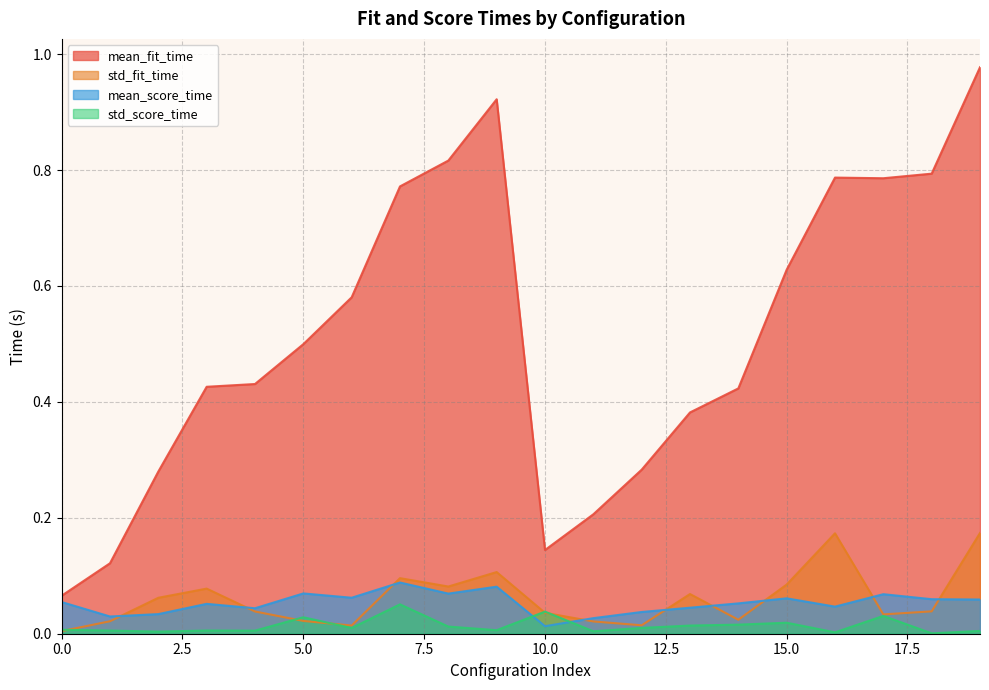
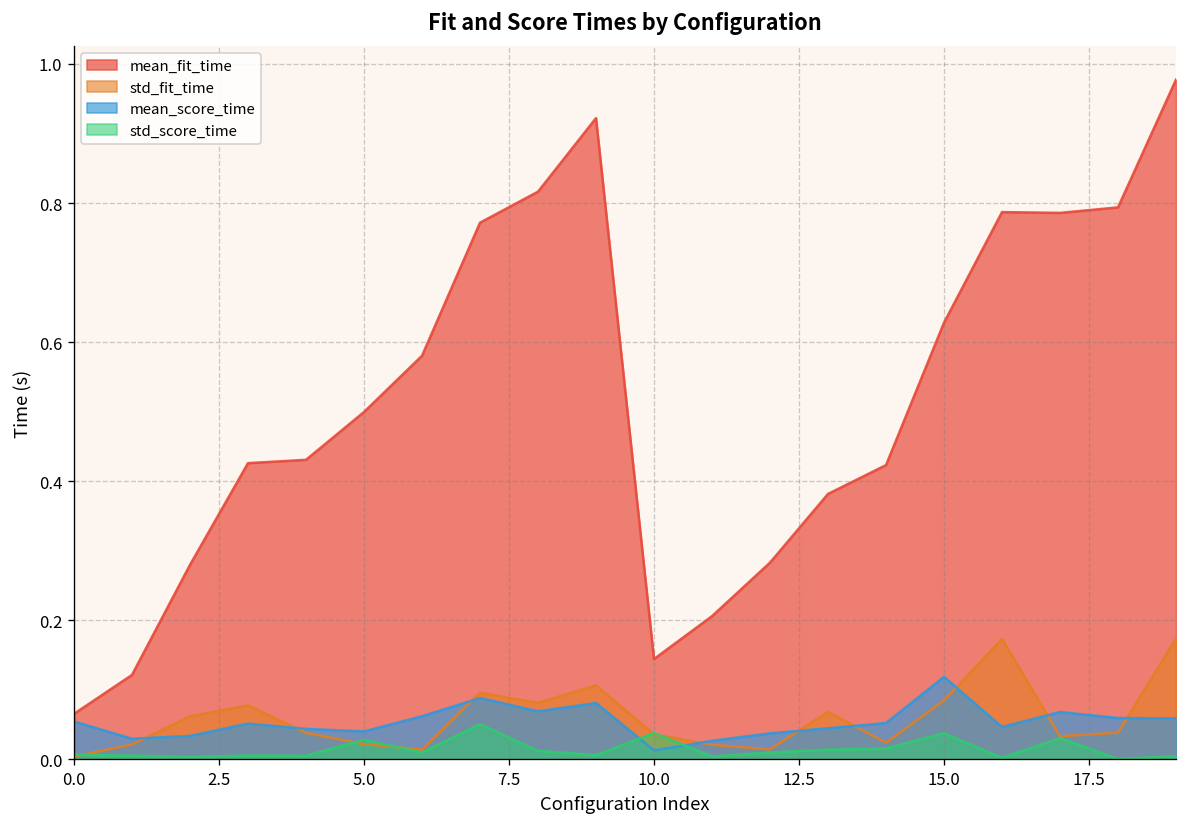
  {
    "mean_score_time": {
      "0.0": 0.05,
-     "5.0": 0.07,
+     "5.0": 0.04,
      "10.0": 0.01,
-     "15.0": 0.06
+     "15.0": 0.12
    },
    "std_score_time": {
      "5.0": 0.03,
-     "15.0": 0.02
+     "15.0": 0.04
    }
  }
